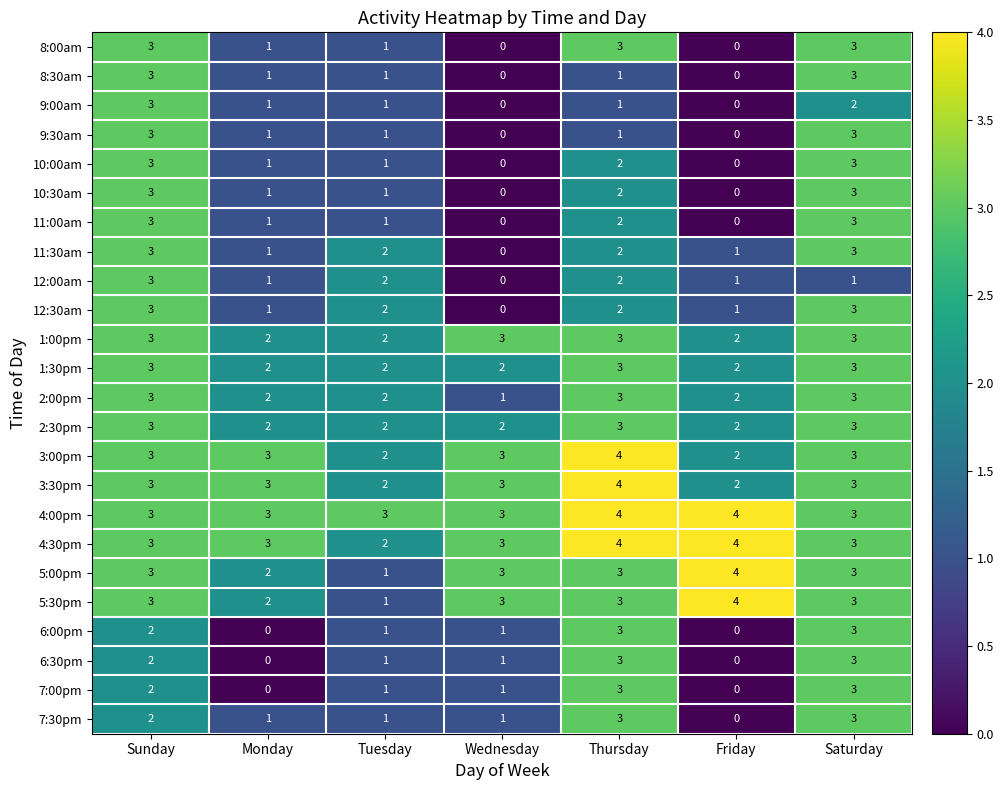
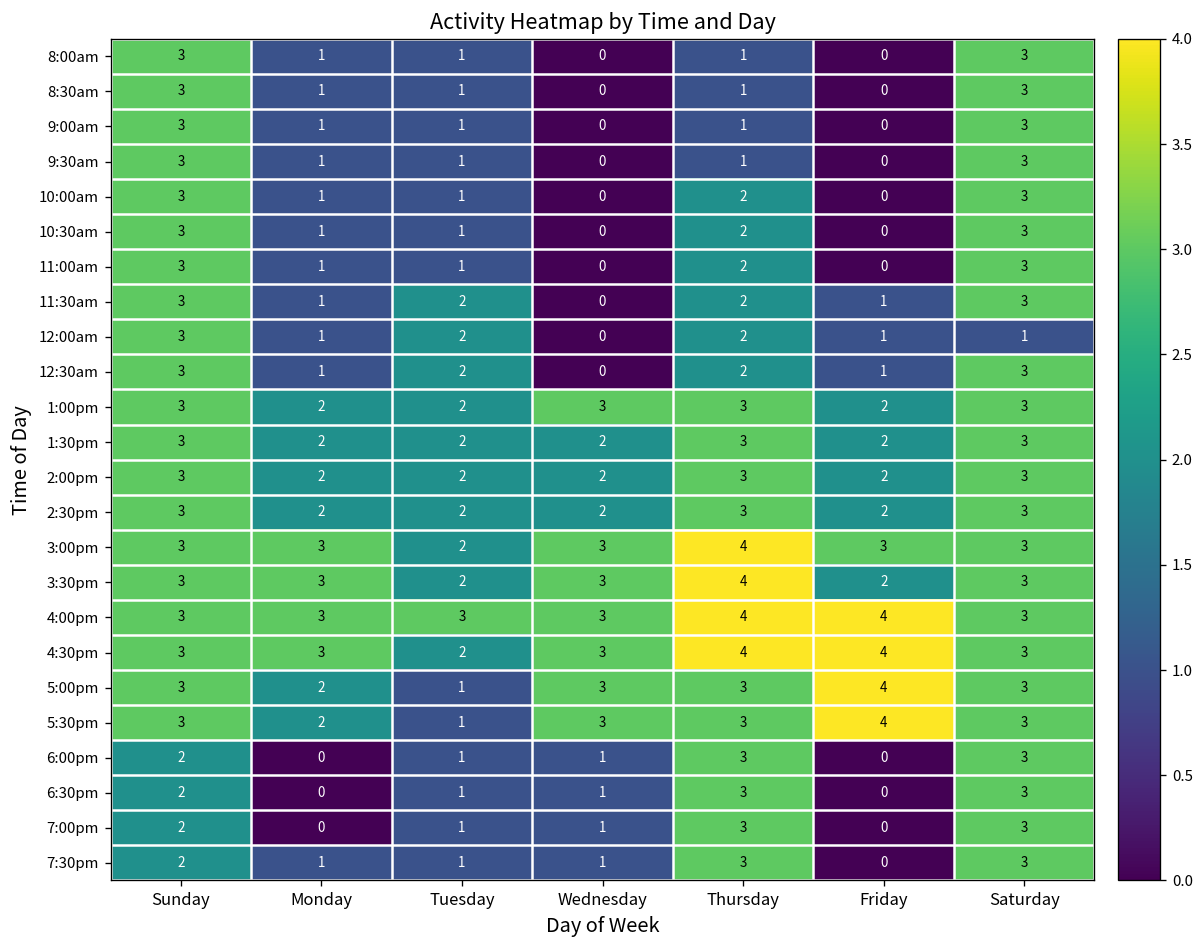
  {
    "8:00am": {
      "Sunday": 3,
      "Monday": 1,
      "Tuesday": 1,
      "Wednesday": 0,
-     "Thursday": 3,
+     "Thursday": 1,
      "Friday": 0,
      "Saturday": 3
    },
    "8:30am": {
      "Sunday": 3,
      "Monday": 1,
      "Tuesday": 1,
      "Wednesday": 0,
      "Thursday": 1,
      "Friday": 0,
      "Saturday": 3
    },
    "9:00am": {
      "Sunday": 3,
      "Monday": 1,
      "Tuesday": 1,
      "Wednesday": 0,
      "Thursday": 1,
      "Friday": 0,
-     "Saturday": 2
+     "Saturday": 3
    },
    "9:30am": {
      "Sunday": 3,
      "Monday": 1,
      "Tuesday": 1,
      "Wednesday": 0,
      "Thursday": 1,
      "Friday": 0,
      "Saturday": 3
    },
    "10:00am": {
      "Sunday": 3,
      "Monday": 1,
      "Tuesday": 1,
      "Wednesday": 0,
      "Thursday": 2,
      "Friday": 0,
      "Saturday": 3
    },
    "10:30am": {
      "Sunday": 3,
      "Monday": 1,
      "Tuesday": 1,
      "Wednesday": 0,
      "Thursday": 2,
      "Friday": 0,
      "Saturday": 3
    },
    "11:00am": {
      "Sunday": 3,
      "Monday": 1,
      "Tuesday": 1,
      "Wednesday": 0,
      "Thursday": 2,
      "Friday": 0,
      "Saturday": 3
    },
    "11:30am": {
      "Sunday": 3,
      "Monday": 1,
      "Tuesday": 2,
      "Wednesday": 0,
      "Thursday": 2,
      "Friday": 1,
      "Saturday": 3
    },
    "12:00am": {
      "Sunday": 3,
      "Monday": 1,
      "Tuesday": 2,
      "Wednesday": 0,
      "Thursday": 2,
      "Friday": 1,
      "Saturday": 1
    },
    "12:30am": {
      "Sunday": 3,
      "Monday": 1,
      "Tuesday": 2,
      "Wednesday": 0,
      "Thursday": 2,
      "Friday": 1,
      "Saturday": 3
    },
    "1:00pm": {
      "Sunday": 3,
      "Monday": 2,
      "Tuesday": 2,
      "Wednesday": 3,
      "Thursday": 3,
      "Friday": 2,
      "Saturday": 3
    },
    "1:30pm": {
      "Sunday": 3,
      "Monday": 2,
      "Tuesday": 2,
      "Wednesday": 2,
      "Thursday": 3,
      "Friday": 2,
      "Saturday": 3
    },
    "2:00pm": {
      "Sunday": 3,
      "Monday": 2,
      "Tuesday": 2,
-     "Wednesday": 1,
+     "Wednesday": 2,
      "Thursday": 3,
      "Friday": 2,
      "Saturday": 3
    },
    "2:30pm": {
      "Sunday": 3,
      "Monday": 2,
      "Tuesday": 2,
      "Wednesday": 2,
      "Thursday": 3,
      "Friday": 2,
      "Saturday": 3
    },
    "3:00pm": {
      "Sunday": 3,
      "Monday": 3,
      "Tuesday": 2,
      "Wednesday": 3,
      "Thursday": 4,
-     "Friday": 2,
+     "Friday": 3,
      "Saturday": 3
    },
    "3:30pm": {
      "Sunday": 3,
      "Monday": 3,
      "Tuesday": 2,
      "Wednesday": 3,
      "Thursday": 4,
      "Friday": 2,
      "Saturday": 3
    },
    "4:00pm": {
      "Sunday": 3,
      "Monday": 3,
      "Tuesday": 3,
      "Wednesday": 3,
      "Thursday": 4,
      "Friday": 4,
      "Saturday": 3
    },
    "4:30pm": {
      "Sunday": 3,
      "Monday": 3,
      "Tuesday": 2,
      "Wednesday": 3,
      "Thursday": 4,
      "Friday": 4,
      "Saturday": 3
    },
    "5:00pm": {
      "Sunday": 3,
      "Monday": 2,
      "Tuesday": 1,
      "Wednesday": 3,
      "Thursday": 3,
      "Friday": 4,
      "Saturday": 3
    },
    "5:30pm": {
      "Sunday": 3,
      "Monday": 2,
      "Tuesday": 1,
      "Wednesday": 3,
      "Thursday": 3,
      "Friday": 4,
      "Saturday": 3
    },
    "6:00pm": {
      "Sunday": 2,
      "Monday": 0,
      "Tuesday": 1,
      "Wednesday": 1,
      "Thursday": 3,
      "Friday": 0,
      "Saturday": 3
    },
    "6:30pm": {
      "Sunday": 2,
      "Monday": 0,
      "Tuesday": 1,
      "Wednesday": 1,
      "Thursday": 3,
      "Friday": 0,
      "Saturday": 3
    },
    "7:00pm": {
      "Sunday": 2,
      "Monday": 0,
      "Tuesday": 1,
      "Wednesday": 1,
      "Thursday": 3,
      "Friday": 0,
      "Saturday": 3
    },
    "7:30pm": {
      "Sunday": 2,
      "Monday": 1,
      "Tuesday": 1,
      "Wednesday": 1,
      "Thursday": 3,
      "Friday": 0,
      "Saturday": 3
    }
  }
